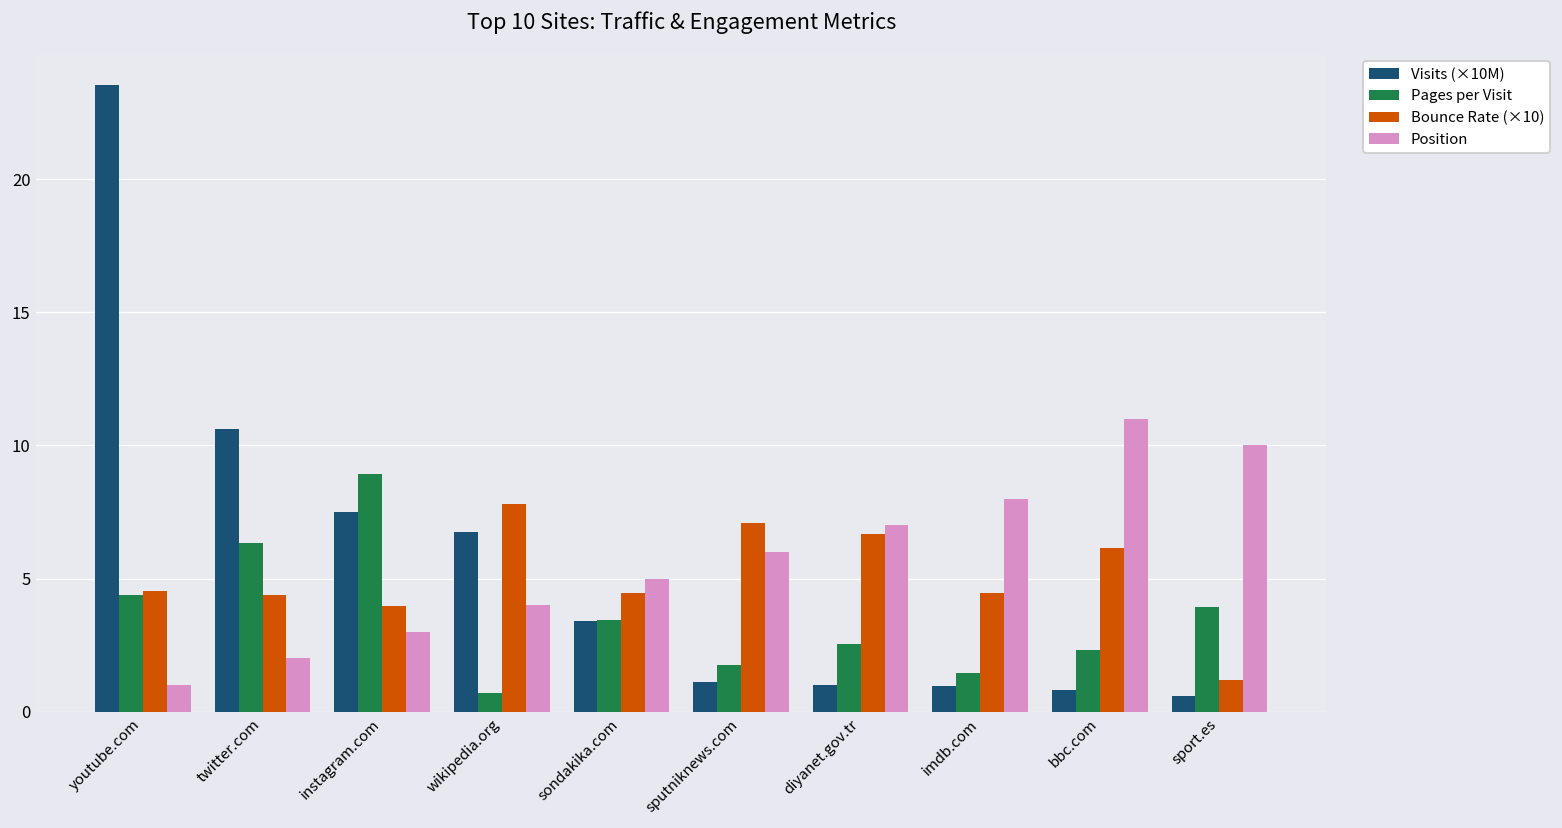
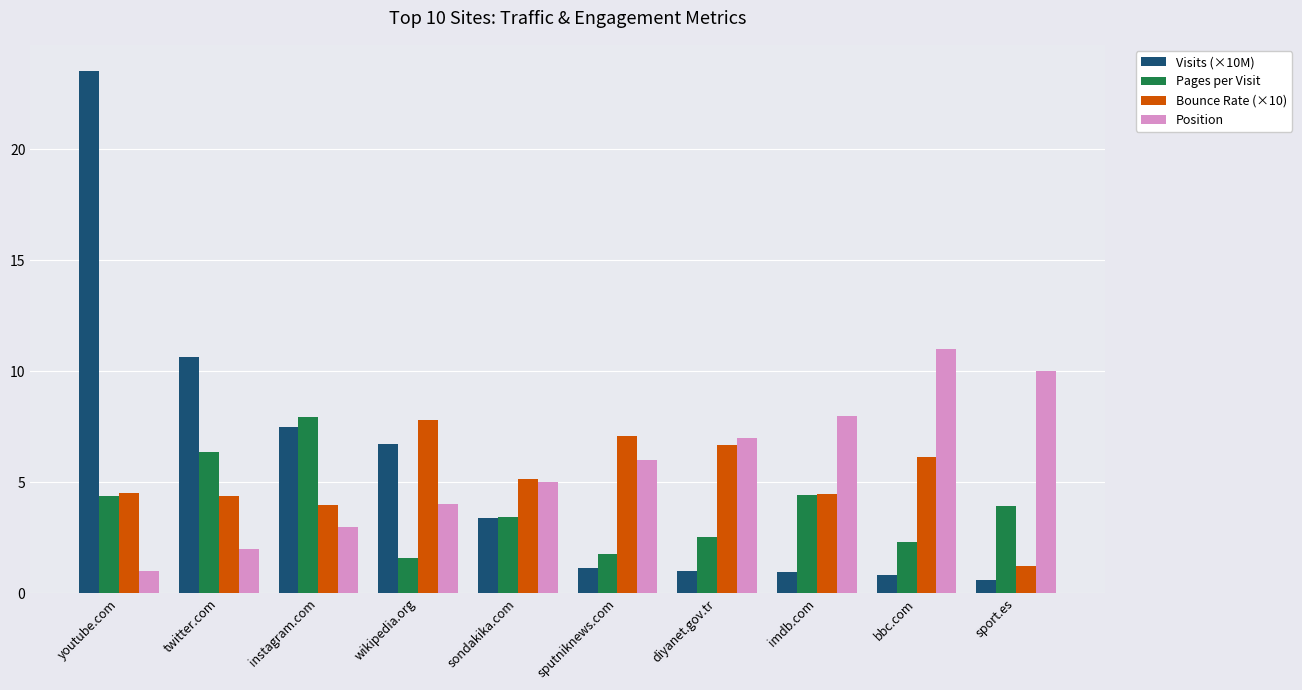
  {
    "Visits (×10M)": {
      "youtube.com": 23.5,
      "twitter.com": 10.6,
      "instagram.com": 7.5,
      "wikipedia.org": 6.7,
      "sondakika.com": 3.4,
      "sputniknews.com": 1.1,
      "diyanet.gov.tr": 1.0,
      "imdb.com": 1.0,
      "bbc.com": 0.8,
      "sport.es": 0.6
    },
    "Pages per Visit": {
      "youtube.com": 4.4,
      "twitter.com": 6.3,
-     "instagram.com": 8.9,
-     "wikipedia.org": 0.7,
+     "instagram.com": 7.9,
+     "wikipedia.org": 1.6,
      "sondakika.com": 3.4,
      "sputniknews.com": 1.7,
      "diyanet.gov.tr": 2.5,
-     "imdb.com": 1.4,
+     "imdb.com": 4.4,
      "bbc.com": 2.3,
      "sport.es": 3.9
    },
    "Bounce Rate (×10)": {
      "youtube.com": 4.5,
      "twitter.com": 4.4,
      "instagram.com": 4.0,
      "wikipedia.org": 7.8,
-     "sondakika.com": 4.5,
+     "sondakika.com": 5.1,
      "sputniknews.com": 7.1,
      "diyanet.gov.tr": 6.7,
      "imdb.com": 4.5,
      "bbc.com": 6.1,
      "sport.es": 1.2
    },
    "Position": {
      "youtube.com": 1.0,
      "twitter.com": 2.0,
      "instagram.com": 3.0,
      "wikipedia.org": 4.0,
      "sondakika.com": 5.0,
      "sputniknews.com": 6.0,
      "diyanet.gov.tr": 7.0,
      "imdb.com": 8.0,
      "bbc.com": 11.0,
      "sport.es": 10.0
    }
  }
